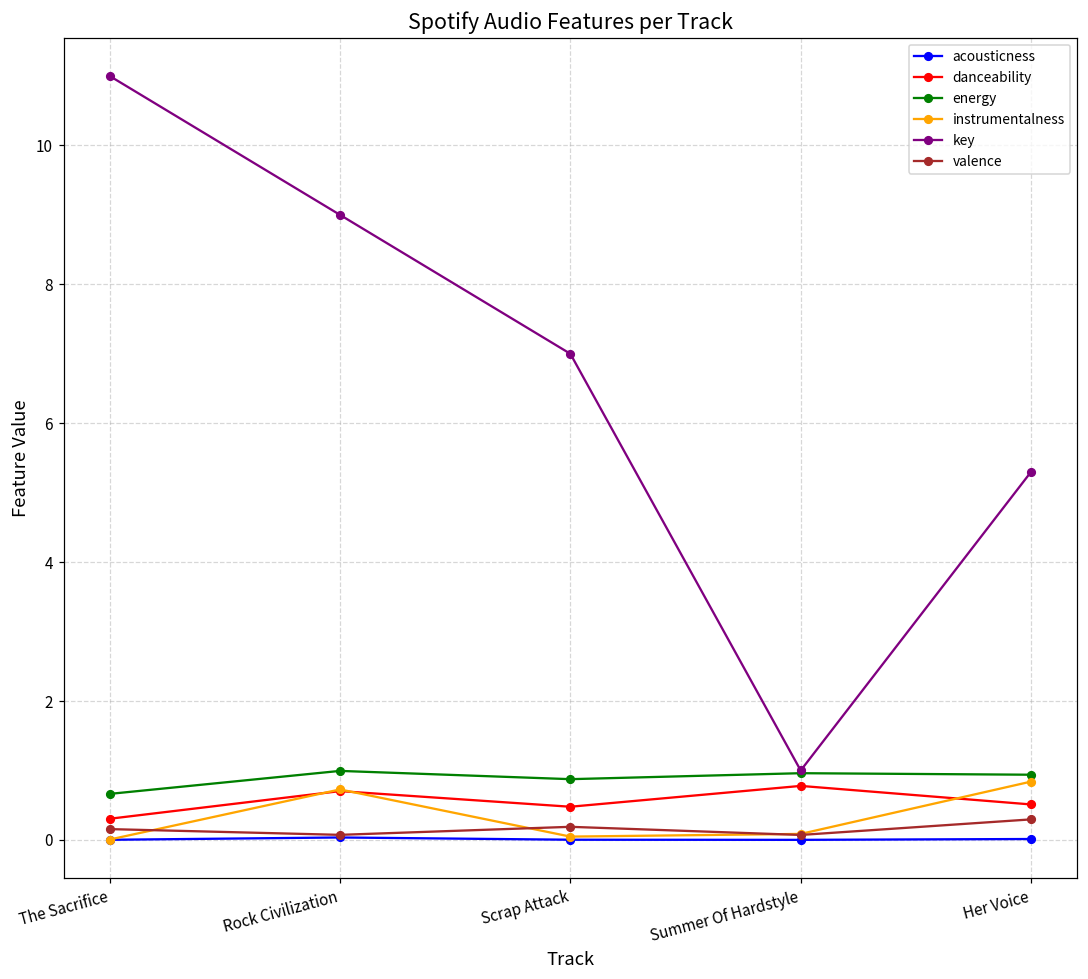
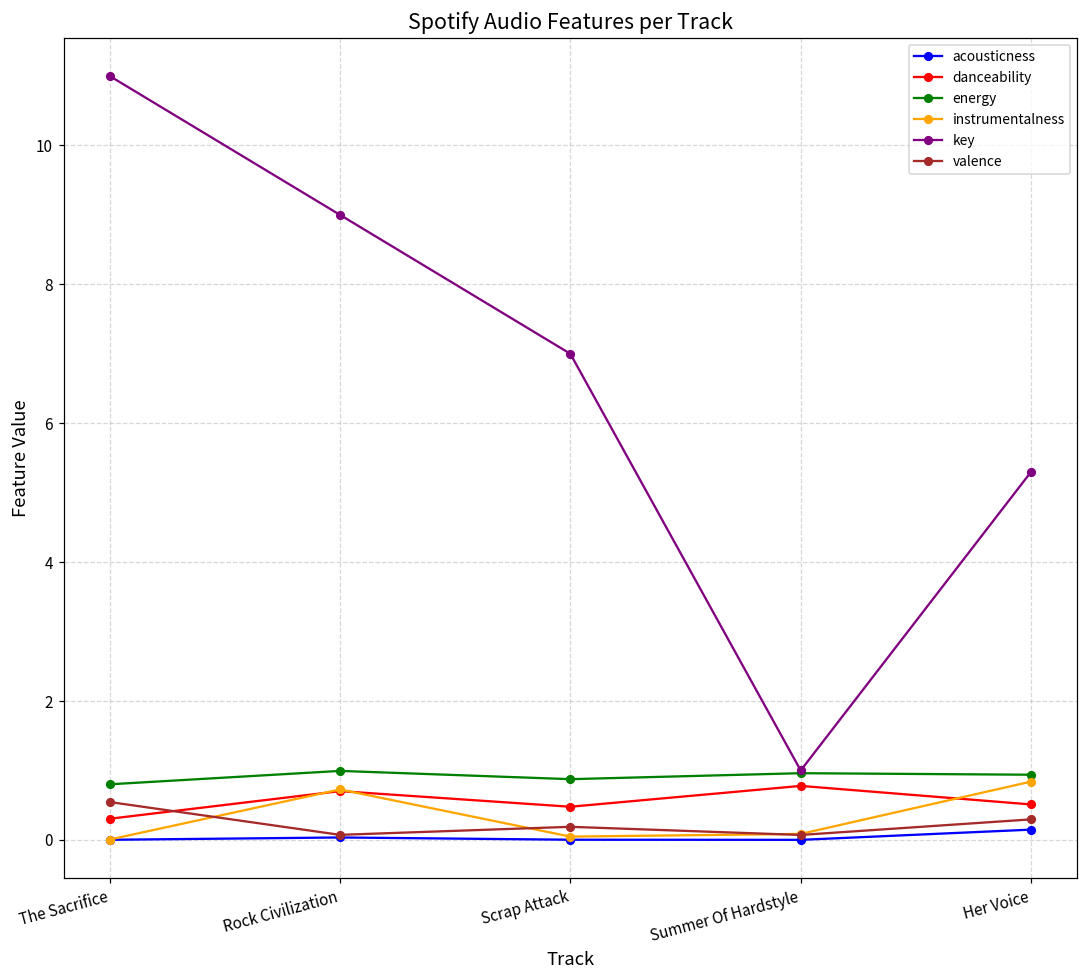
  {
    "acousticness": {
      "Scrap Attack": 0.0,
      "Summer Of Hardstyle": 0.0,
-     "Her Voice": 0.0
+     "Her Voice": 0.1
    },
    "danceability": {
      "The Sacrifice": 0.3,
      "Scrap Attack": 0.5,
      "Summer Of Hardstyle": 0.8,
      "Her Voice": 0.5
    },
    "energy": {
-     "The Sacrifice": 0.7,
+     "The Sacrifice": 0.8,
      "Rock Civilization": 1.0,
      "Scrap Attack": 0.9,
      "Her Voice": 0.9
    },
    "instrumentalness": {
      "Scrap Attack": 0.0,
      "Her Voice": 0.8
    },
    "key": {
      "The Sacrifice": 11.0,
      "Rock Civilization": 9.0,
      "Scrap Attack": 7.0,
      "Her Voice": 5.3
    },
    "valence": {
-     "The Sacrifice": 0.2,
+     "The Sacrifice": 0.5,
      "Scrap Attack": 0.2,
      "Her Voice": 0.3
    }
  }
